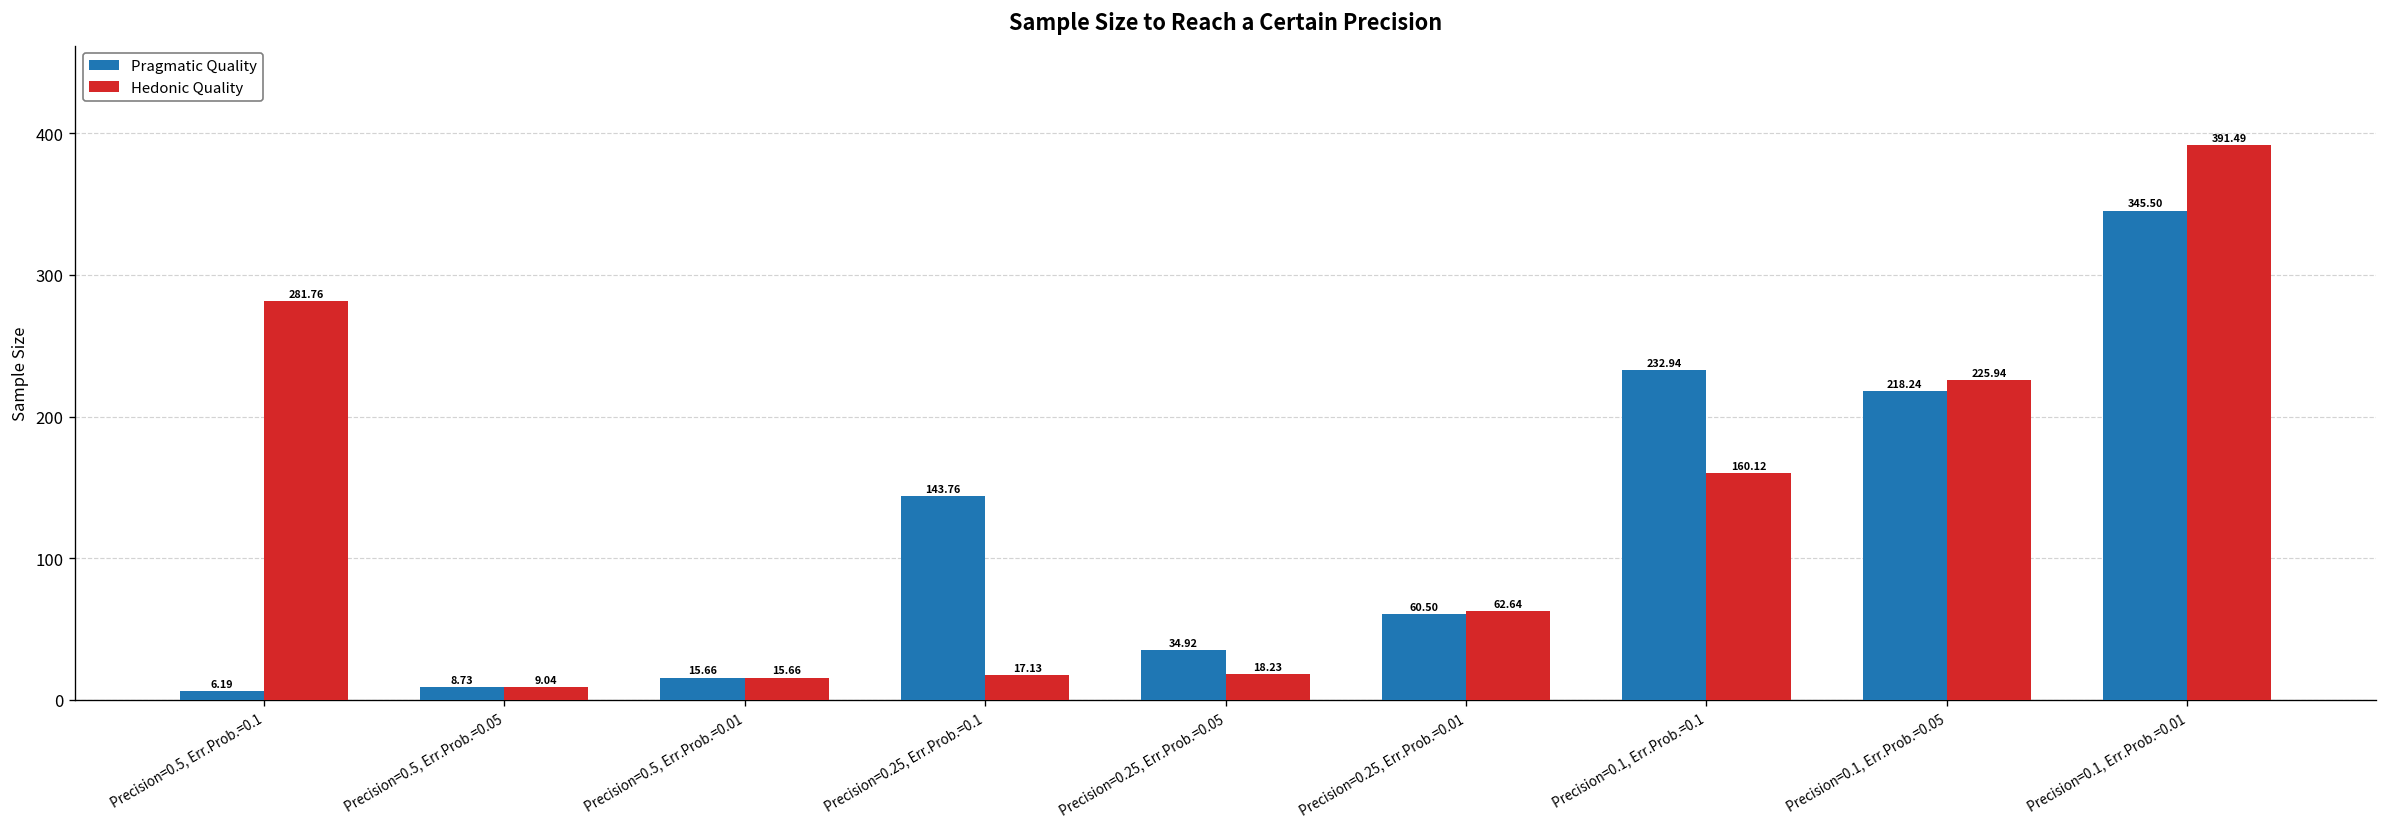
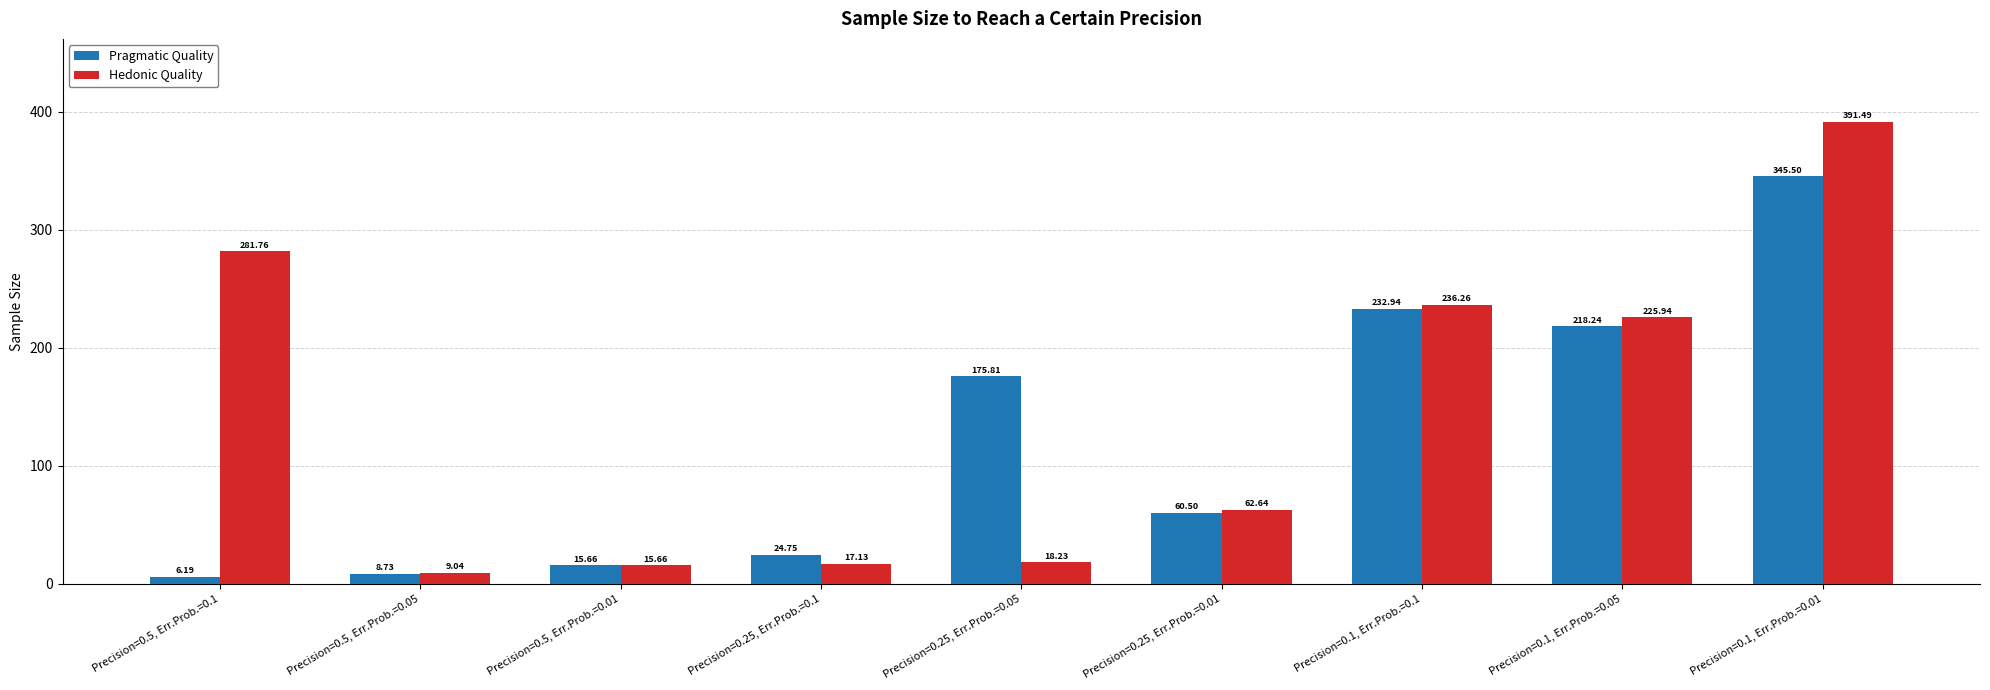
  {
    "Pragmatic Quality": {
      "Precision=0.5, Err.Prob.=0.1": 6.19,
      "Precision=0.5, Err.Prob.=0.05": 8.73,
      "Precision=0.5, Err.Prob.=0.01": 15.66,
-     "Precision=0.25, Err.Prob.=0.1": 143.76,
-     "Precision=0.25, Err.Prob.=0.05": 34.92,
+     "Precision=0.25, Err.Prob.=0.1": 24.75,
+     "Precision=0.25, Err.Prob.=0.05": 175.81,
      "Precision=0.25, Err.Prob.=0.01": 60.50,
      "Precision=0.1, Err.Prob.=0.1": 232.94,
      "Precision=0.1, Err.Prob.=0.05": 218.24,
      "Precision=0.1, Err.Prob.=0.01": 345.50
    },
    "Hedonic Quality": {
      "Precision=0.5, Err.Prob.=0.1": 281.76,
      "Precision=0.5, Err.Prob.=0.05": 9.04,
      "Precision=0.5, Err.Prob.=0.01": 15.66,
      "Precision=0.25, Err.Prob.=0.1": 17.13,
      "Precision=0.25, Err.Prob.=0.05": 18.23,
      "Precision=0.25, Err.Prob.=0.01": 62.64,
-     "Precision=0.1, Err.Prob.=0.1": 160.12,
+     "Precision=0.1, Err.Prob.=0.1": 236.26,
      "Precision=0.1, Err.Prob.=0.05": 225.94,
      "Precision=0.1, Err.Prob.=0.01": 391.49
    }
  }
